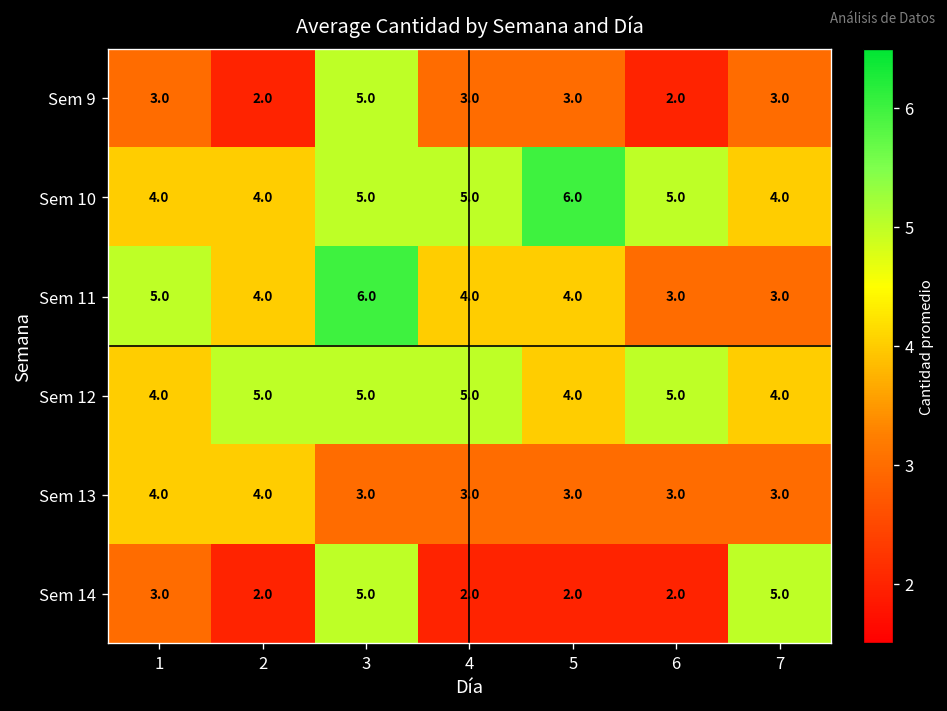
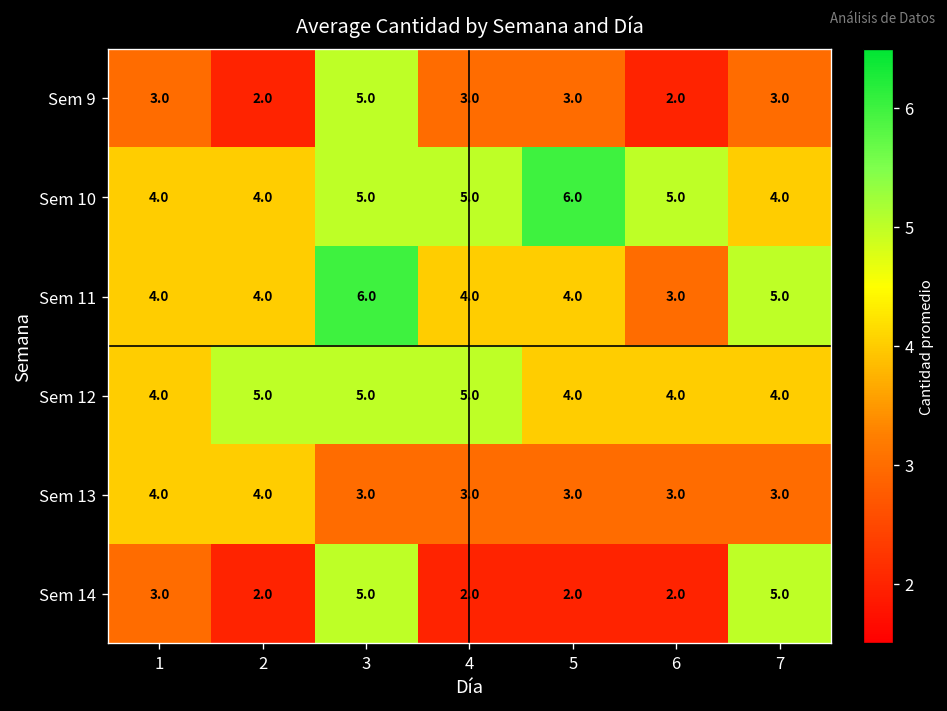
  {
    "Sem 9": {
      "1": 3.0,
      "2": 2.0,
      "3": 5.0,
      "4": 3.0,
      "5": 3.0,
      "6": 2.0,
      "7": 3.0
    },
    "Sem 10": {
      "1": 4.0,
      "2": 4.0,
      "3": 5.0,
      "4": 5.0,
      "5": 6.0,
      "6": 5.0,
      "7": 4.0
    },
    "Sem 11": {
-     "1": 5.0,
+     "1": 4.0,
      "2": 4.0,
      "3": 6.0,
      "4": 4.0,
      "5": 4.0,
      "6": 3.0,
-     "7": 3.0
+     "7": 5.0
    },
    "Sem 12": {
      "1": 4.0,
      "2": 5.0,
      "3": 5.0,
      "4": 5.0,
      "5": 4.0,
-     "6": 5.0,
+     "6": 4.0,
      "7": 4.0
    },
    "Sem 13": {
      "1": 4.0,
      "2": 4.0,
      "3": 3.0,
      "4": 3.0,
      "5": 3.0,
      "6": 3.0,
      "7": 3.0
    },
    "Sem 14": {
      "1": 3.0,
      "2": 2.0,
      "3": 5.0,
      "4": 2.0,
      "5": 2.0,
      "6": 2.0,
      "7": 5.0
    }
  }
